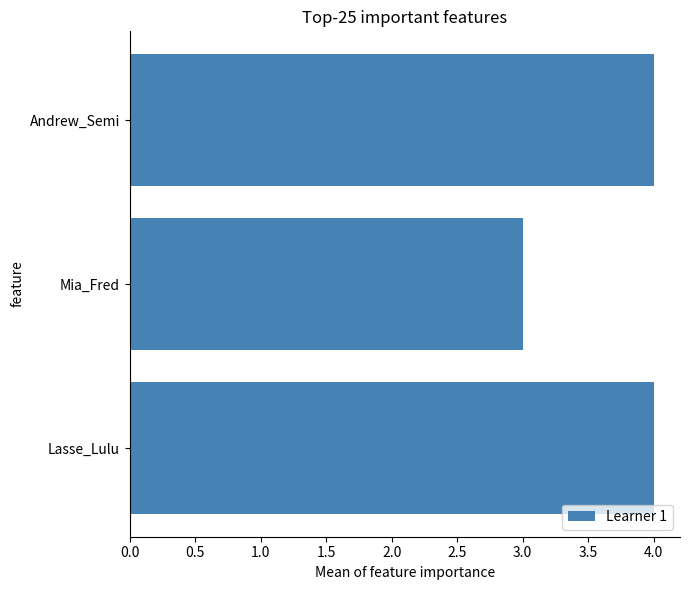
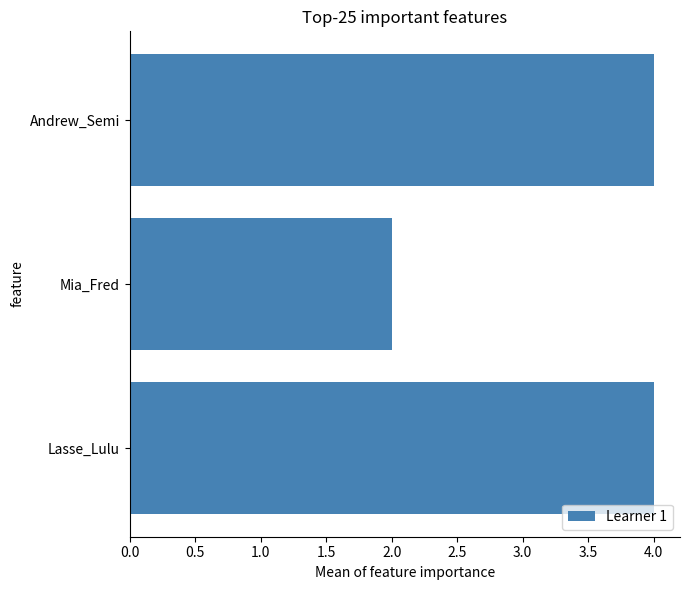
  {
    "Andrew_Semi": 4,
-   "Mia_Fred": 3,
+   "Mia_Fred": 2,
    "Lasse_Lulu": 4
  }
